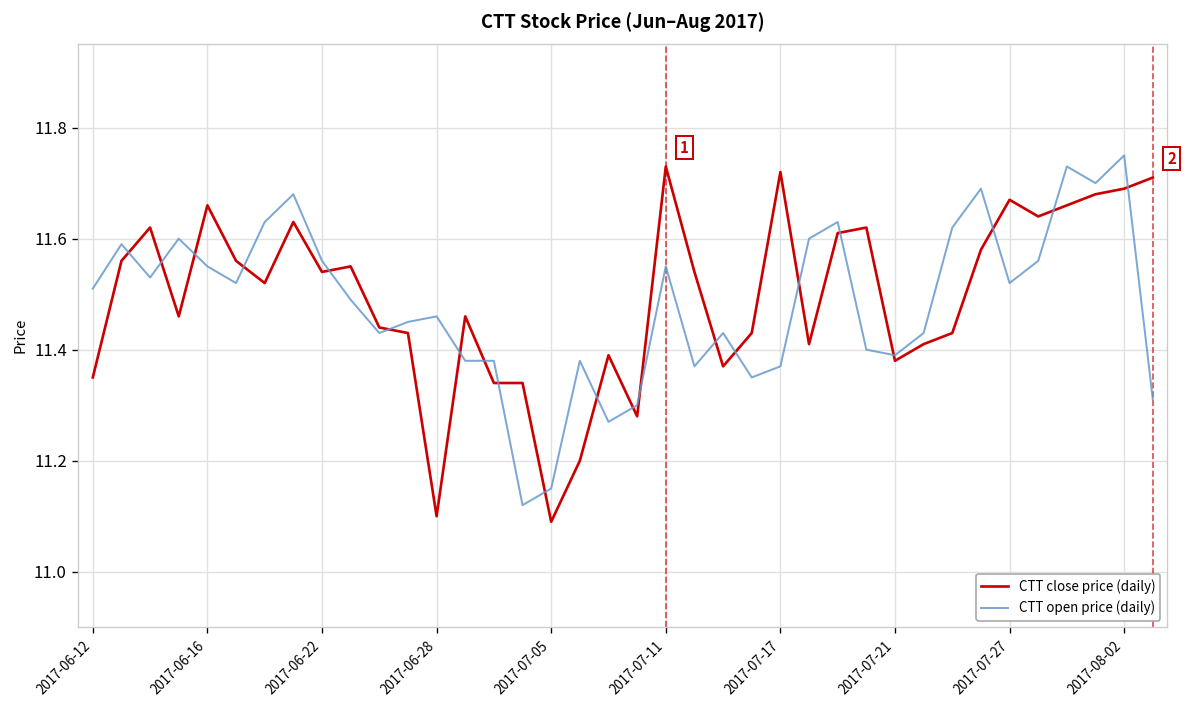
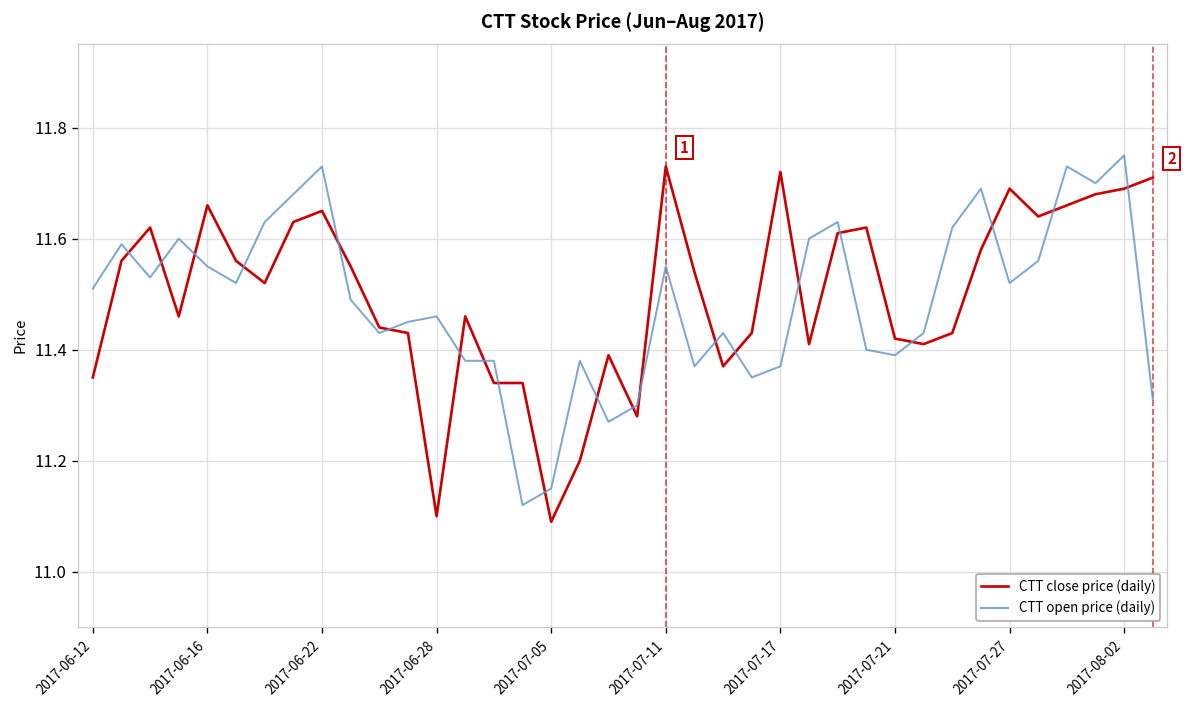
  {
    "CTT close price (daily)": {
      "2017-06-12": 11.35,
      "2017-06-16": 11.66,
-     "2017-06-22": 11.54,
+     "2017-06-22": 11.65,
      "2017-06-28": 11.10,
      "2017-07-05": 11.09,
      "2017-07-17": 11.72,
-     "2017-07-21": 11.38,
-     "2017-07-27": 11.67,
+     "2017-07-21": 11.42,
+     "2017-07-27": 11.69,
      "2017-08-02": 11.69
    },
    "CTT open price (daily)": {
      "2017-06-12": 11.51,
      "2017-06-16": 11.55,
-     "2017-06-22": 11.56,
+     "2017-06-22": 11.73,
      "2017-06-28": 11.46,
      "2017-07-05": 11.15,
      "2017-07-11": 11.55,
      "2017-07-17": 11.37,
      "2017-07-21": 11.39,
      "2017-07-27": 11.52,
      "2017-08-02": 11.75
    }
  }
